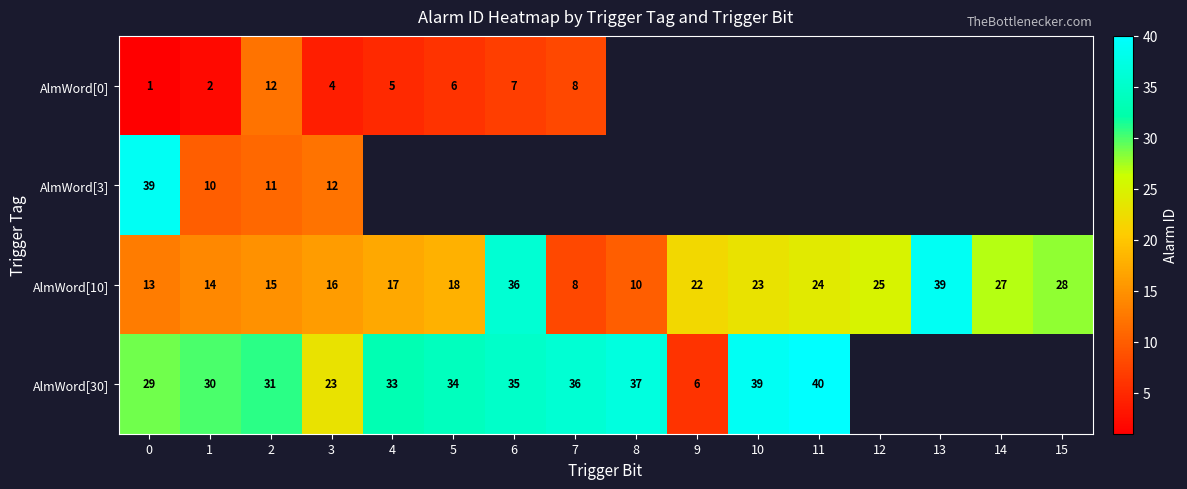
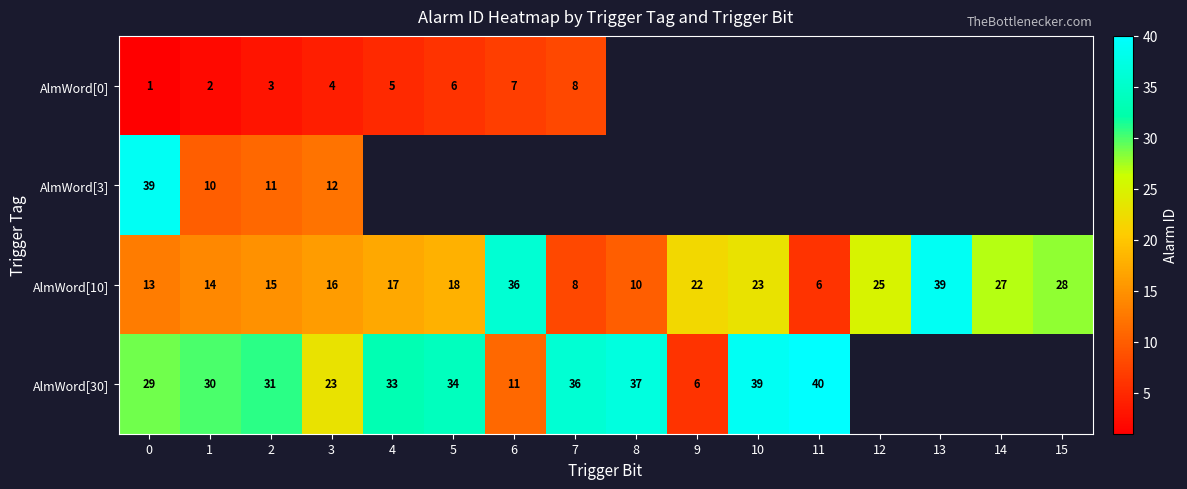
  {
    "AlmWord[0]": {
      "0": 1,
      "1": 2,
-     "2": 12,
+     "2": 3,
      "3": 4,
      "4": 5,
      "5": 6,
      "6": 7,
      "7": 8
    },
    "AlmWord[3]": {
      "0": 39,
      "1": 10,
      "2": 11,
      "3": 12
    },
    "AlmWord[10]": {
      "0": 13,
      "1": 14,
      "2": 15,
      "3": 16,
      "4": 17,
      "5": 18,
      "6": 36,
      "7": 8,
      "8": 10,
      "9": 22,
      "10": 23,
-     "11": 24,
+     "11": 6,
      "12": 25,
      "13": 39,
      "14": 27,
      "15": 28
    },
    "AlmWord[30]": {
      "0": 29,
      "1": 30,
      "2": 31,
      "3": 23,
      "4": 33,
      "5": 34,
-     "6": 35,
+     "6": 11,
      "7": 36,
      "8": 37,
      "9": 6,
      "10": 39,
      "11": 40
    }
  }
